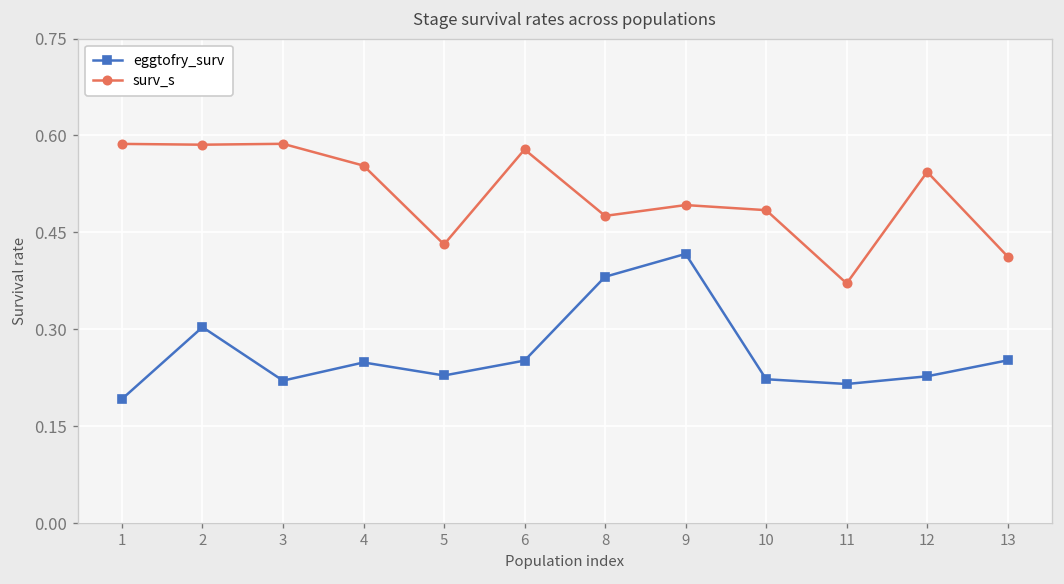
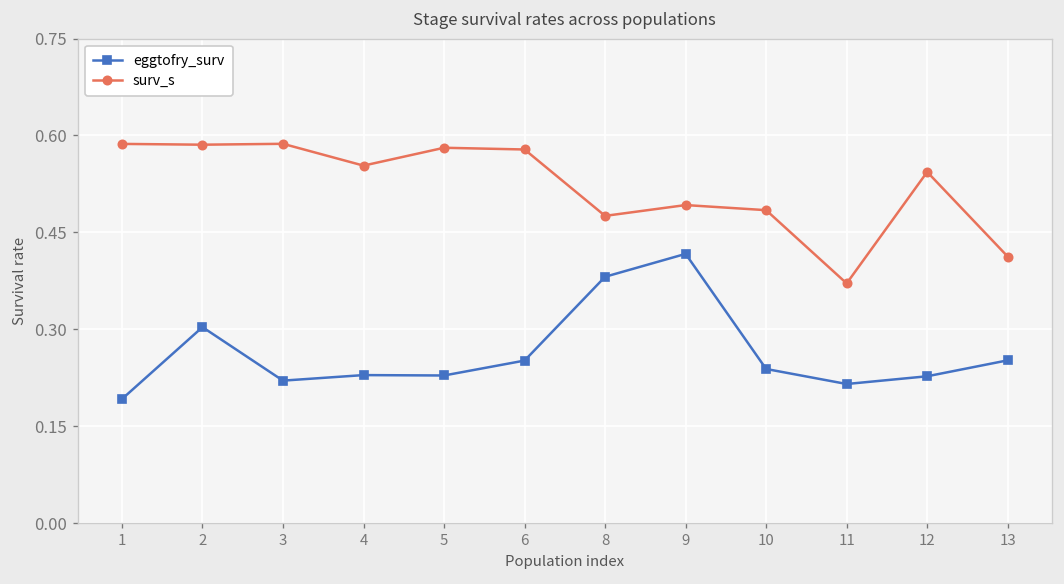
  {
    "eggtofry_surv": {
      "1": 0.19,
      "2": 0.30,
      "3": 0.22,
-     "4": 0.25,
+     "4": 0.23,
      "5": 0.23,
      "6": 0.25,
      "8": 0.38,
      "9": 0.42,
-     "10": 0.22,
+     "10": 0.24,
      "11": 0.22,
      "12": 0.23,
      "13": 0.25
    },
    "surv_s": {
      "1": 0.59,
      "2": 0.59,
      "3": 0.59,
      "4": 0.55,
-     "5": 0.43,
+     "5": 0.58,
      "6": 0.58,
      "8": 0.48,
      "9": 0.49,
      "10": 0.48,
      "11": 0.37,
      "12": 0.54,
      "13": 0.41
    }
  }
